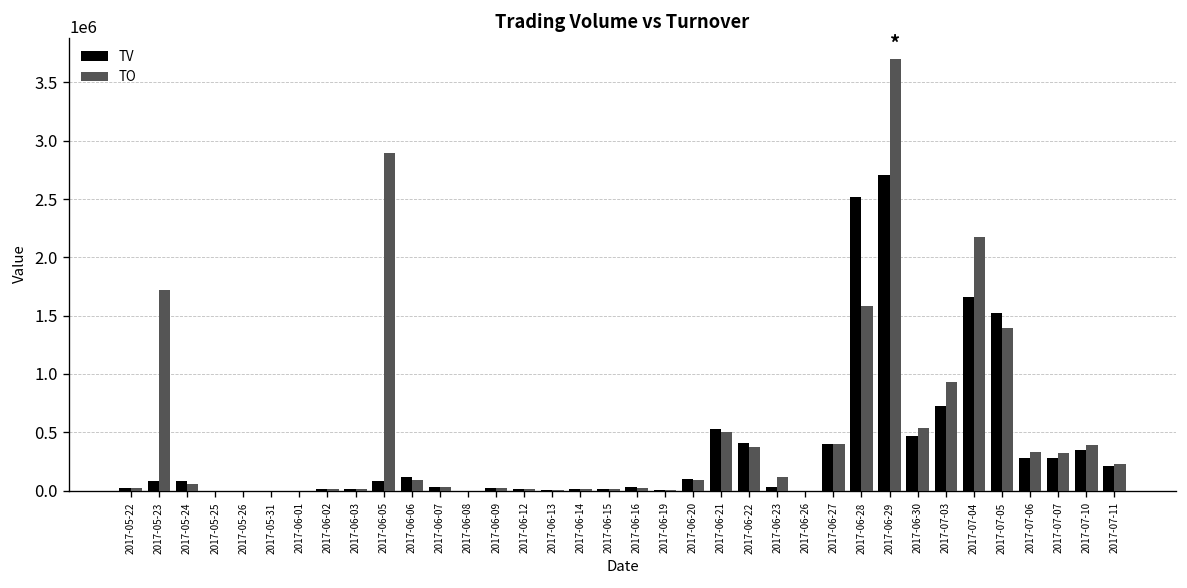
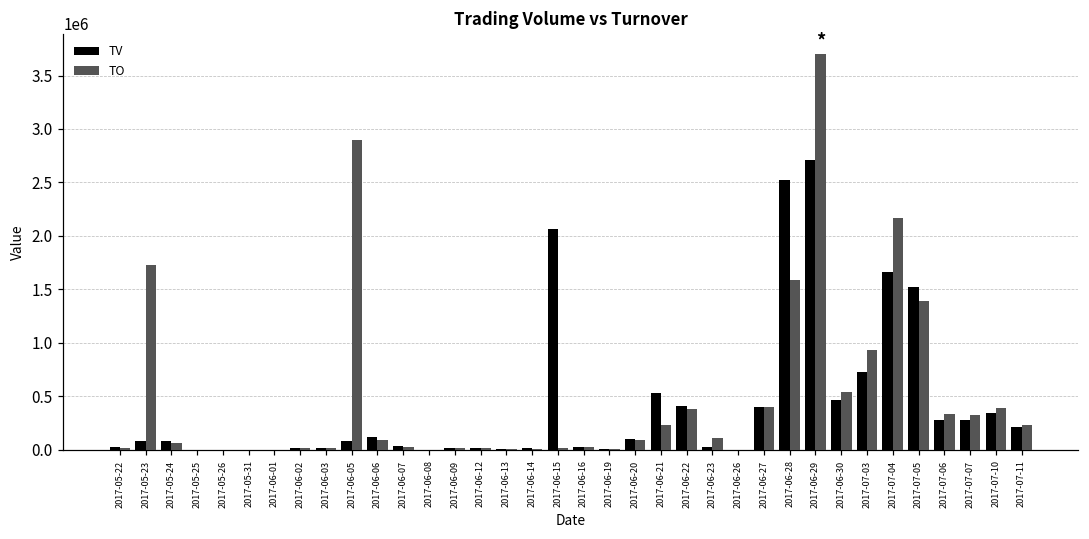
  {
    "TV": {
      "2017-05-23": 100000,
      "2017-05-24": 100000,
      "2017-05-25": 0,
      "2017-05-26": 0,
      "2017-05-31": 0,
      "2017-06-01": 0,
      "2017-06-05": 100000,
      "2017-06-06": 100000,
      "2017-06-07": 0,
      "2017-06-08": 0,
-     "2017-06-15": 0,
+     "2017-06-15": 2100000,
      "2017-06-16": 0,
      "2017-06-20": 100000,
      "2017-06-21": 500000,
      "2017-06-22": 400000,
      "2017-06-23": 0,
      "2017-06-26": 0,
      "2017-06-27": 400000,
      "2017-06-28": 2500000,
      "2017-06-29": 2700000,
      "2017-06-30": 500000,
      "2017-07-03": 700000,
      "2017-07-04": 1700000,
      "2017-07-05": 1500000,
      "2017-07-06": 300000,
      "2017-07-07": 300000,
      "2017-07-10": 300000,
      "2017-07-11": 200000
    },
    "TO": {
      "2017-05-23": 1700000,
      "2017-05-24": 100000,
      "2017-05-25": 0,
      "2017-05-26": 0,
      "2017-05-31": 0,
      "2017-06-01": 0,
      "2017-06-05": 2900000,
      "2017-06-06": 100000,
      "2017-06-07": 0,
      "2017-06-08": 0,
      "2017-06-20": 100000,
-     "2017-06-21": 500000,
+     "2017-06-21": 200000,
      "2017-06-22": 400000,
      "2017-06-23": 100000,
      "2017-06-26": 0,
      "2017-06-27": 400000,
      "2017-06-28": 1600000,
      "2017-06-29": 3700000,
      "2017-06-30": 500000,
      "2017-07-03": 900000,
      "2017-07-04": 2200000,
      "2017-07-05": 1400000,
      "2017-07-06": 300000,
      "2017-07-07": 300000,
      "2017-07-10": 400000,
      "2017-07-11": 200000
    }
  }
